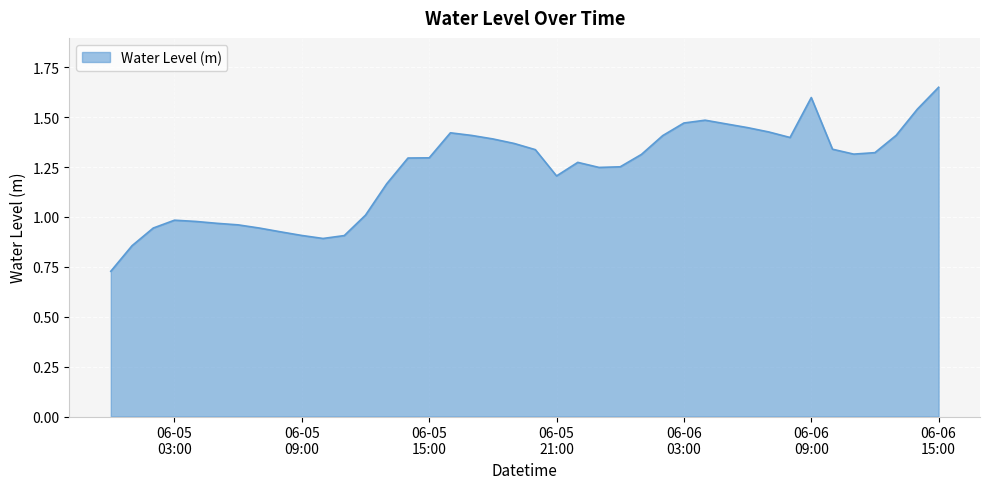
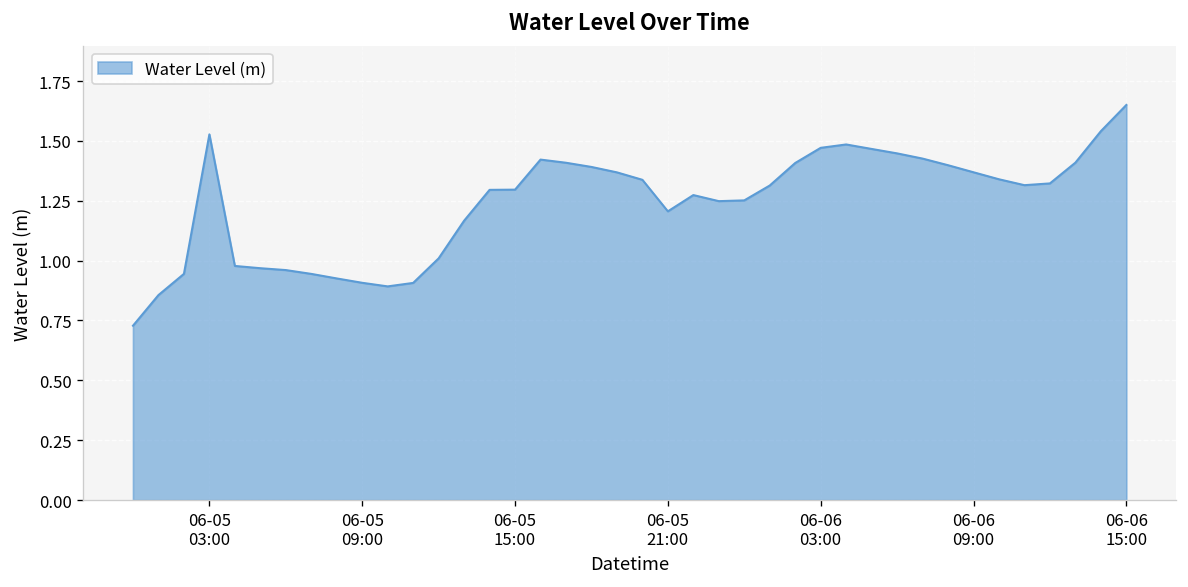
  {
-   "06-05 03:00": 0.98,
+   "06-05 03:00": 1.53,
    "06-05 09:00": 0.91,
    "06-05 15:00": 1.30,
    "06-05 21:00": 1.21,
    "06-06 03:00": 1.47,
-   "06-06 09:00": 1.60,
+   "06-06 09:00": 1.37,
    "06-06 15:00": 1.65
  }
